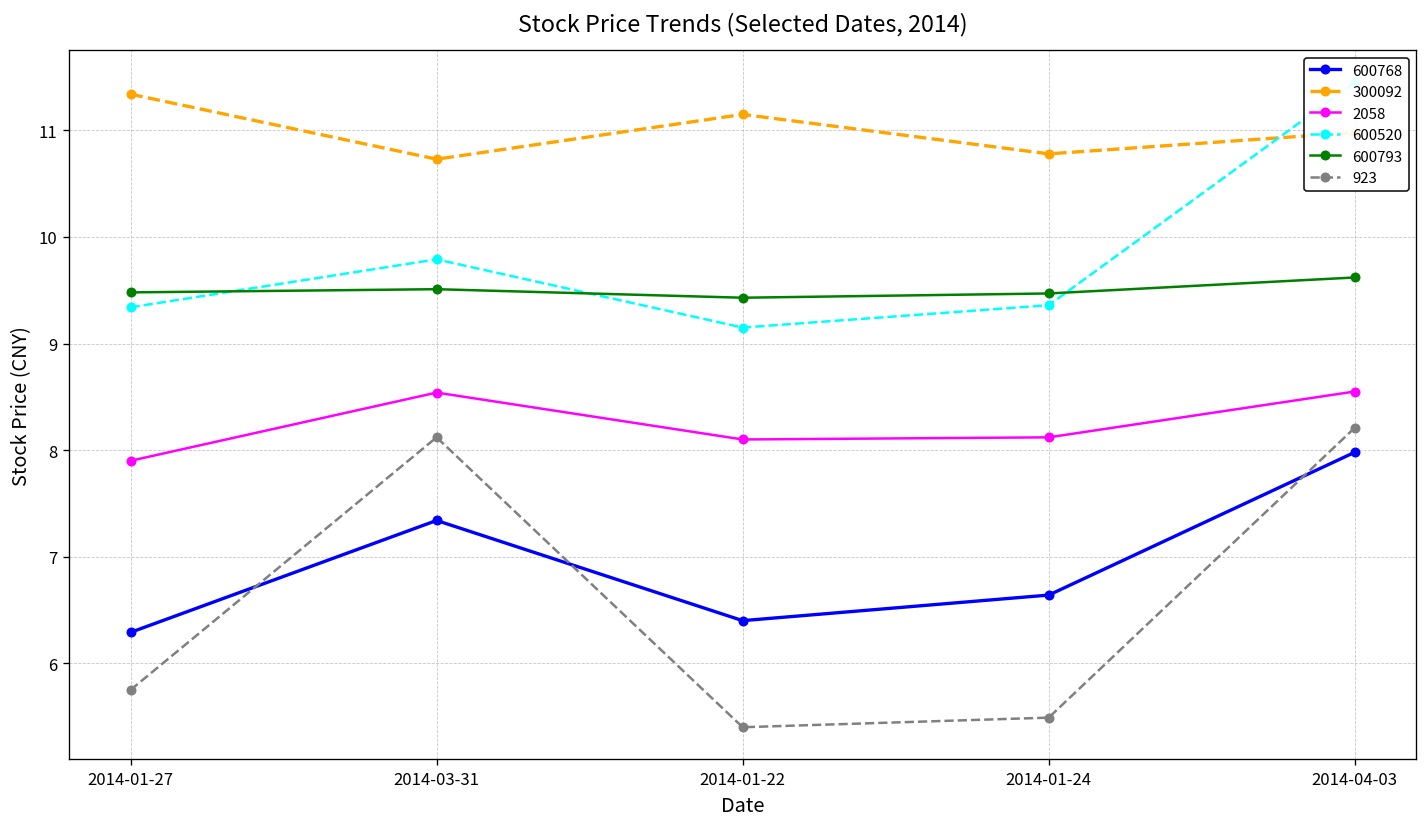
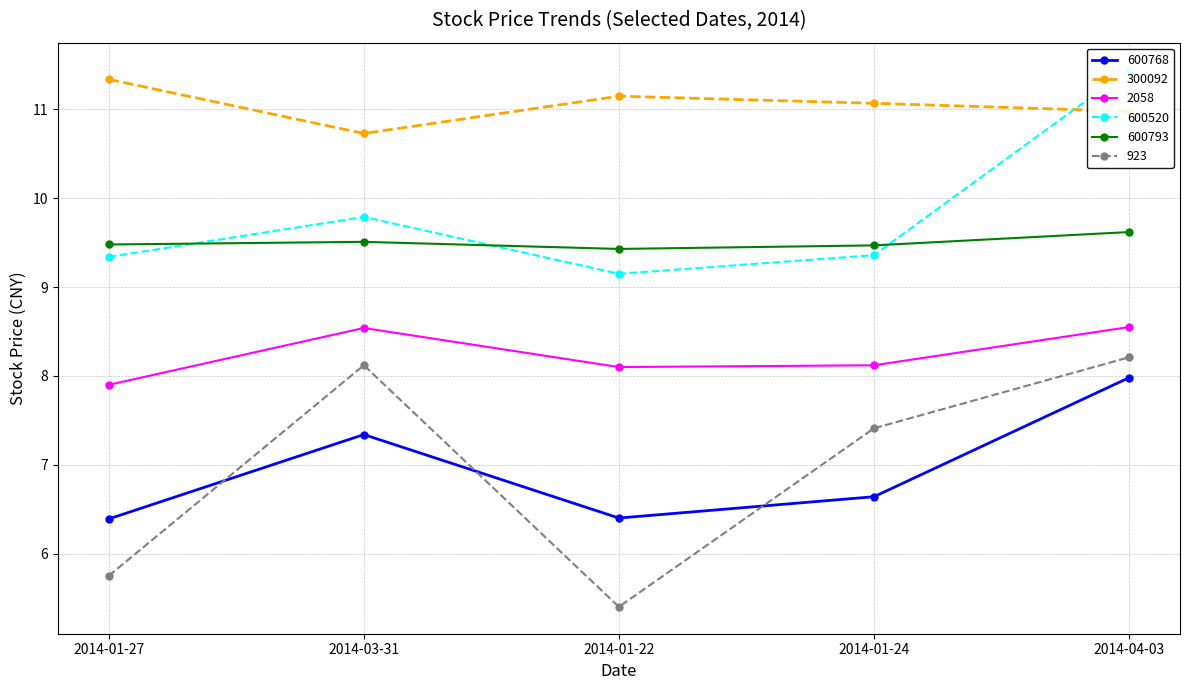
  {
    "600768": {
-     "2014-01-27": 6.3,
+     "2014-01-27": 6.4,
      "2014-03-31": 7.3,
      "2014-01-22": 6.4,
      "2014-01-24": 6.6,
      "2014-04-03": 8.0
    },
    "300092": {
      "2014-01-27": 11.3,
      "2014-03-31": 10.7,
      "2014-01-22": 11.2,
-     "2014-01-24": 10.8
+     "2014-01-24": 11.1
    },
    "2058": {
      "2014-01-27": 7.9,
      "2014-03-31": 8.5,
      "2014-01-22": 8.1,
      "2014-01-24": 8.1,
      "2014-04-03": 8.6
    },
    "600520": {
      "2014-01-27": 9.3,
      "2014-03-31": 9.8,
      "2014-01-22": 9.2,
      "2014-01-24": 9.4
    },
    "600793": {
      "2014-01-27": 9.5,
      "2014-03-31": 9.5,
      "2014-01-22": 9.4,
      "2014-01-24": 9.5,
      "2014-04-03": 9.6
    },
    "923": {
      "2014-01-27": 5.8,
      "2014-03-31": 8.1,
      "2014-01-22": 5.4,
-     "2014-01-24": 5.5,
+     "2014-01-24": 7.4,
      "2014-04-03": 8.2
    }
  }
